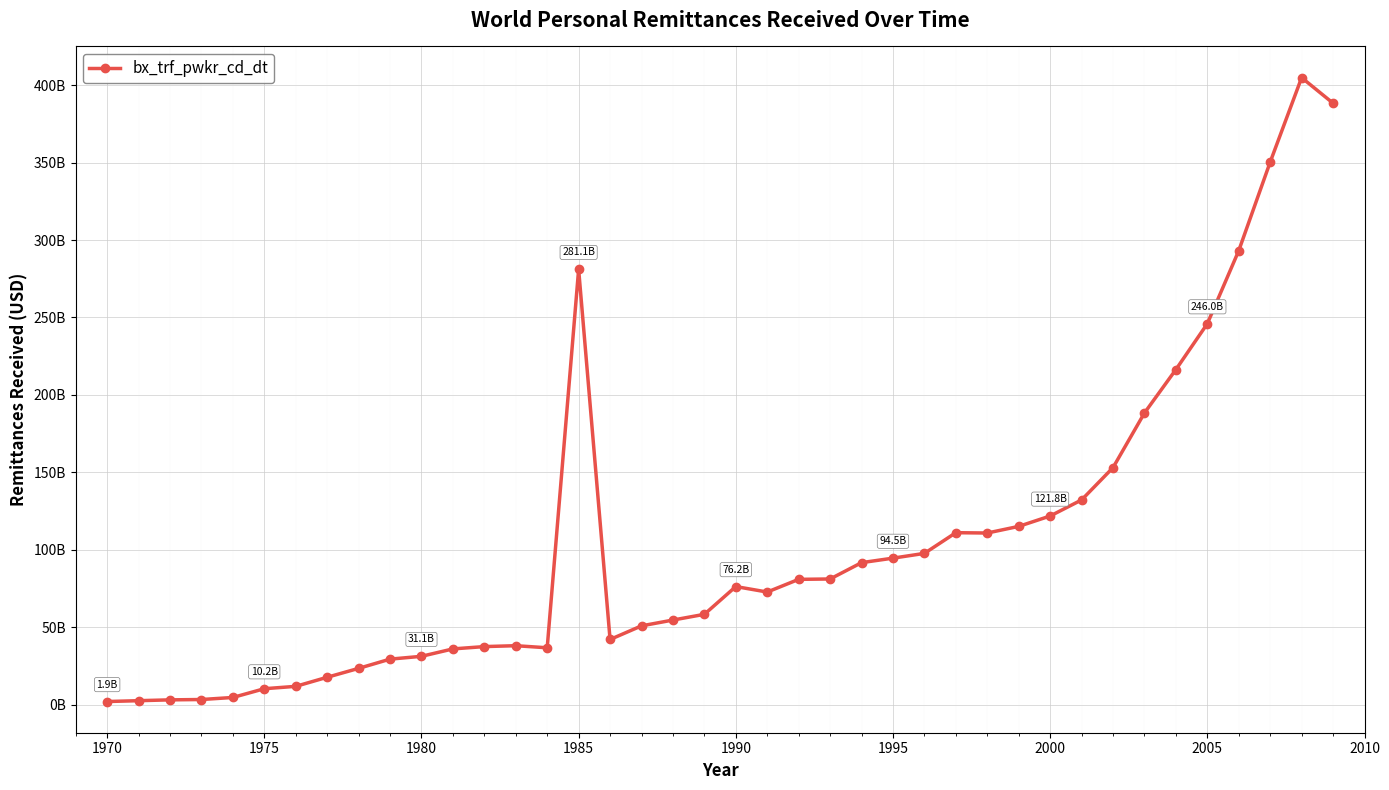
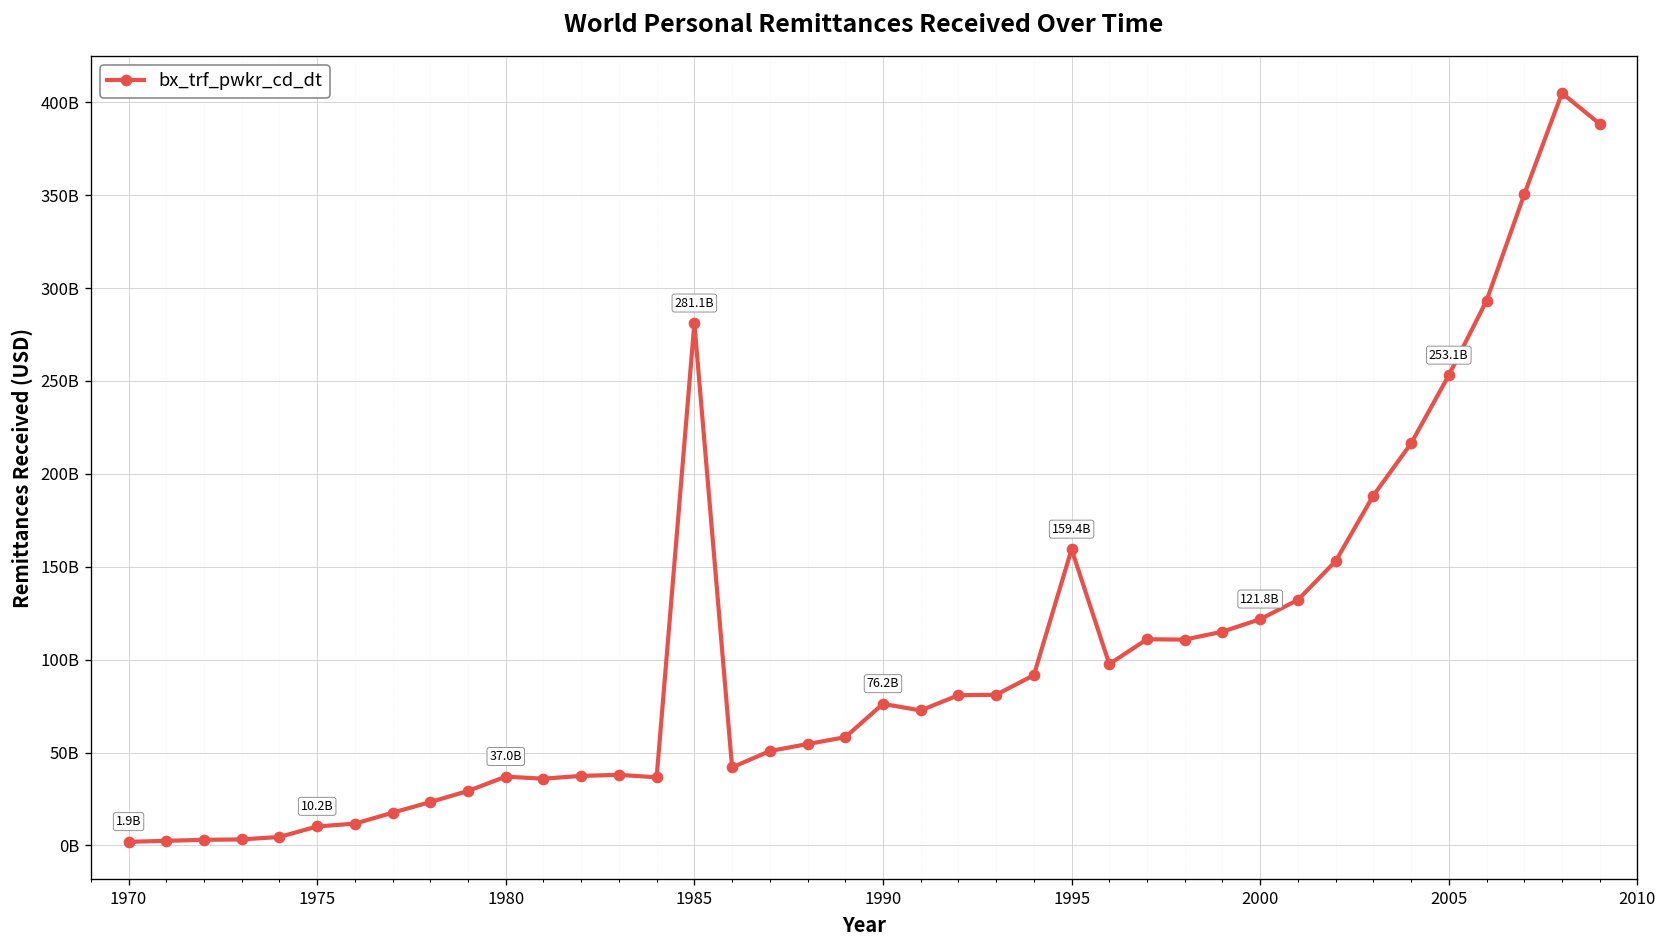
  {
-   "1980": "31.1B",
-   "1995": "94.5B",
-   "2005": "246.0B"
+   "1980": "37.0B",
+   "1995": "159.4B",
+   "2005": "253.1B"
  }
